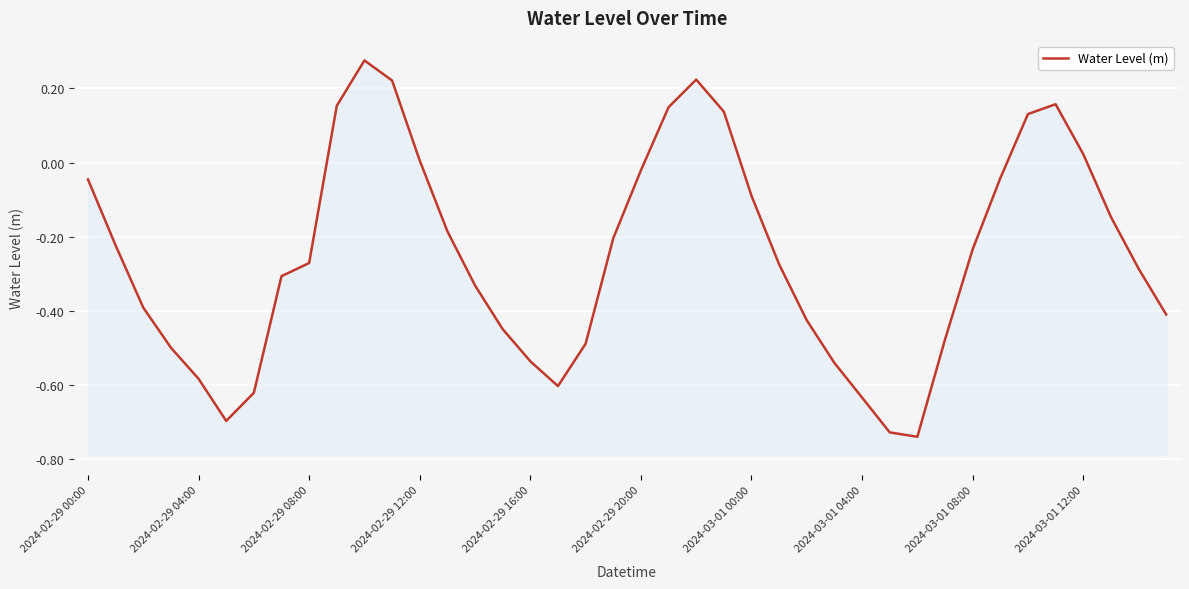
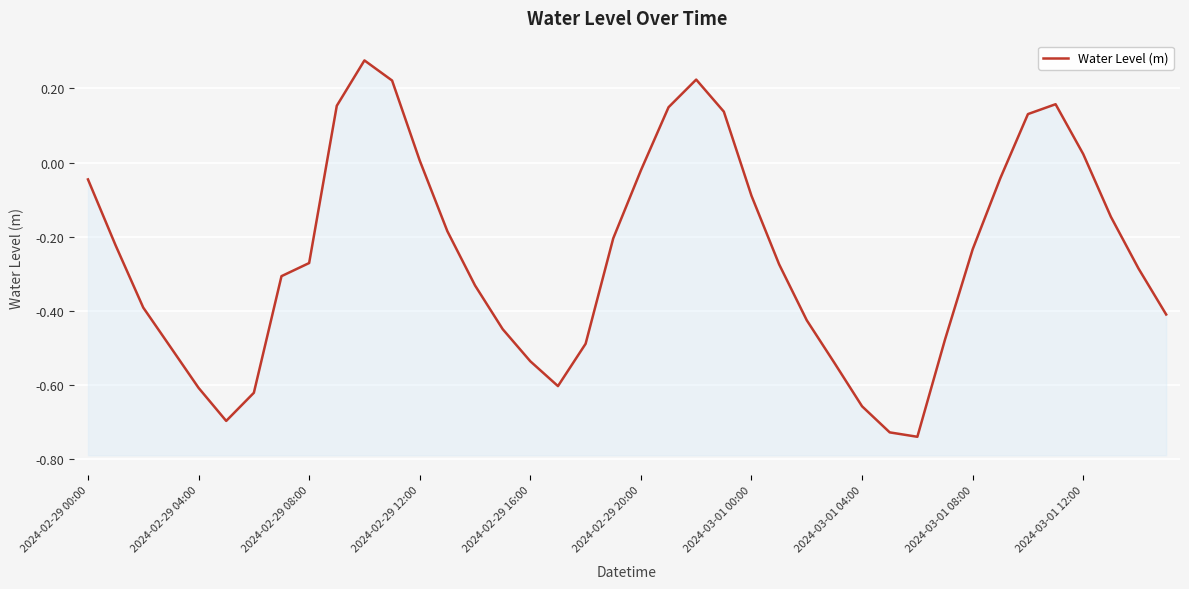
  {
    "2024-02-29 00:00": -0.05,
-   "2024-02-29 04:00": -0.58,
+   "2024-02-29 04:00": -0.61,
    "2024-02-29 08:00": -0.27,
    "2024-02-29 12:00": 0.01,
    "2024-02-29 16:00": -0.54,
    "2024-02-29 20:00": -0.02,
    "2024-03-01 00:00": -0.09,
-   "2024-03-01 04:00": -0.63,
+   "2024-03-01 04:00": -0.66,
    "2024-03-01 08:00": -0.23,
    "2024-03-01 12:00": 0.02
  }
